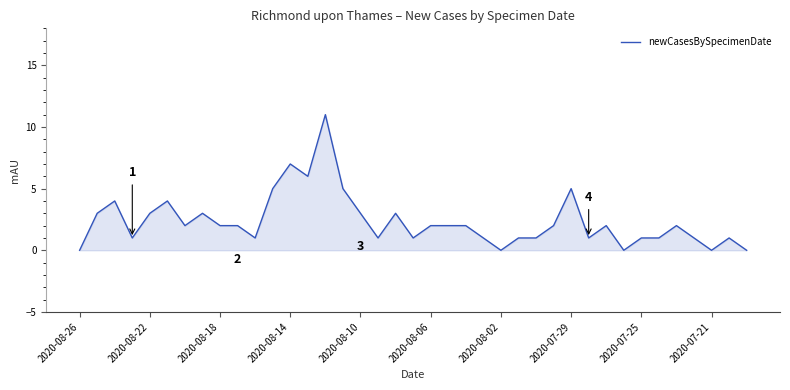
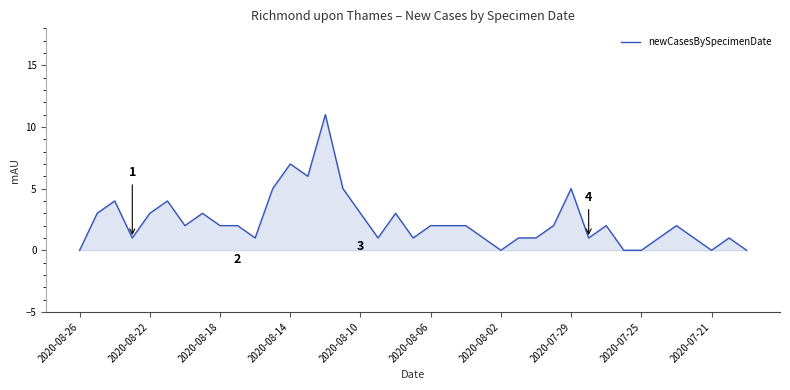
  {
    "2020-08-26": 0,
    "2020-08-22": 3,
    "2020-08-14": 7,
    "2020-08-06": 2,
    "2020-08-02": 0,
    "2020-07-29": 5,
-   "2020-07-25": 1,
+   "2020-07-25": 0,
    "2020-07-21": 0
  }
